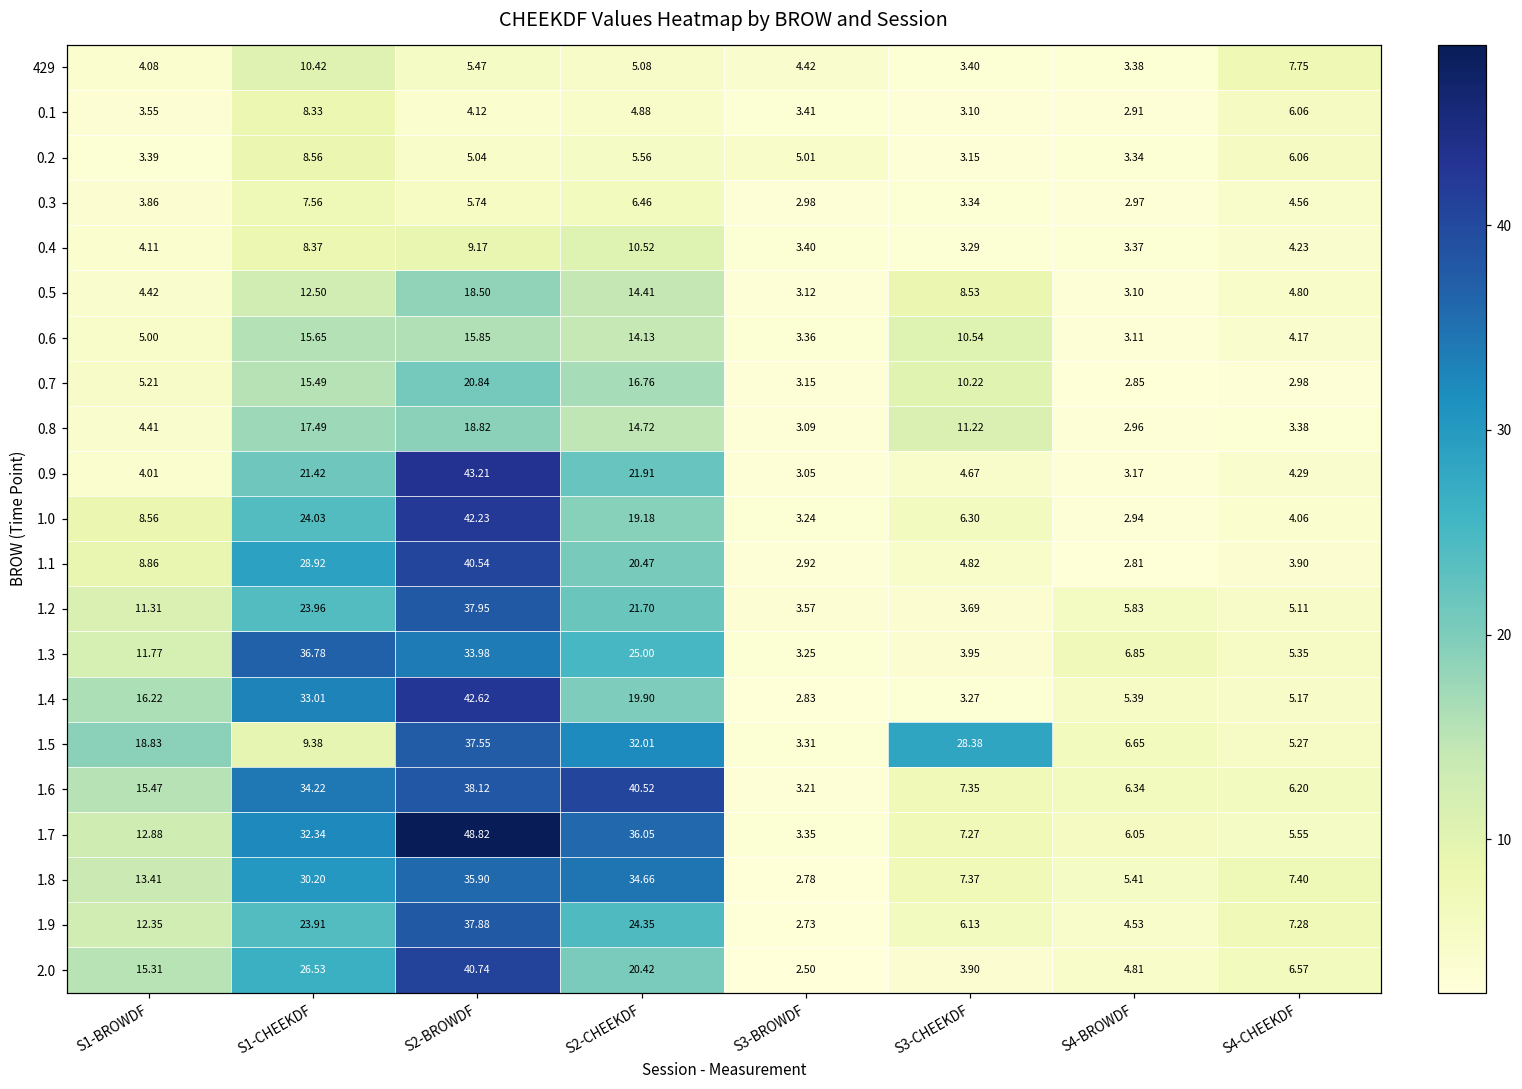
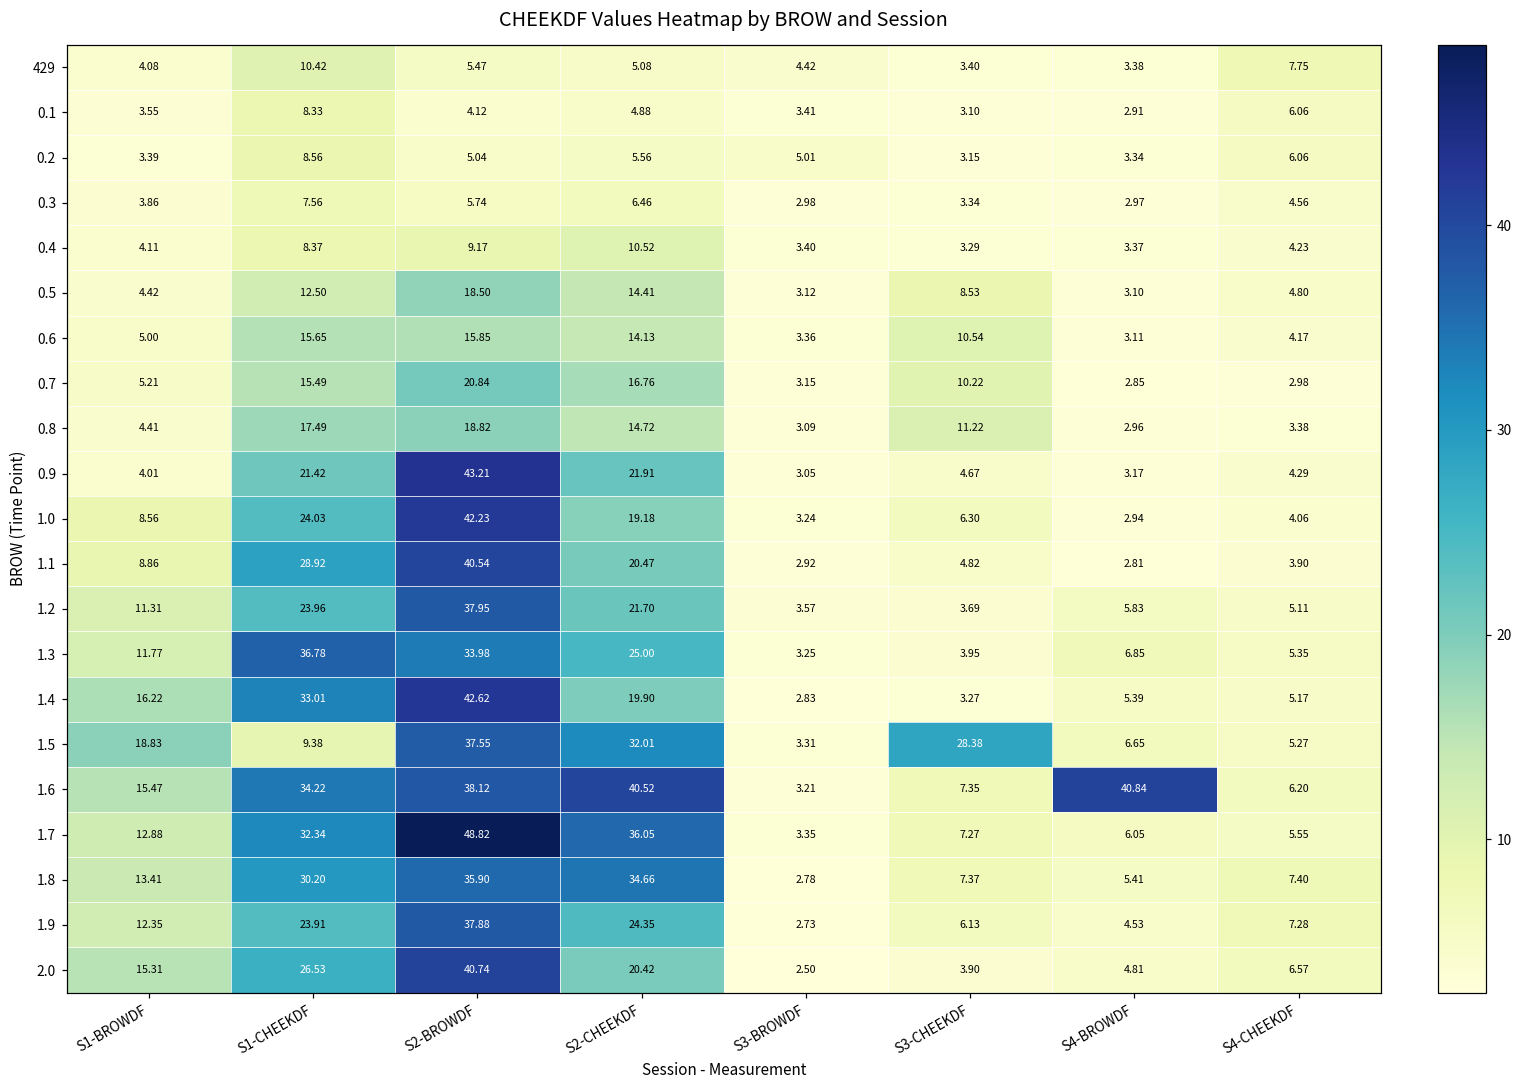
  {
    "429": {
      "S1-BROWDF": 4.08,
      "S1-CHEEKDF": 10.42,
      "S2-BROWDF": 5.47,
      "S2-CHEEKDF": 5.08,
      "S3-BROWDF": 4.42,
      "S3-CHEEKDF": 3.40,
      "S4-BROWDF": 3.38,
      "S4-CHEEKDF": 7.75
    },
    "0.1": {
      "S1-BROWDF": 3.55,
      "S1-CHEEKDF": 8.33,
      "S2-BROWDF": 4.12,
      "S2-CHEEKDF": 4.88,
      "S3-BROWDF": 3.41,
      "S3-CHEEKDF": 3.10,
      "S4-BROWDF": 2.91,
      "S4-CHEEKDF": 6.06
    },
    "0.2": {
      "S1-BROWDF": 3.39,
      "S1-CHEEKDF": 8.56,
      "S2-BROWDF": 5.04,
      "S2-CHEEKDF": 5.56,
      "S3-BROWDF": 5.01,
      "S3-CHEEKDF": 3.15,
      "S4-BROWDF": 3.34,
      "S4-CHEEKDF": 6.06
    },
    "0.3": {
      "S1-BROWDF": 3.86,
      "S1-CHEEKDF": 7.56,
      "S2-BROWDF": 5.74,
      "S2-CHEEKDF": 6.46,
      "S3-BROWDF": 2.98,
      "S3-CHEEKDF": 3.34,
      "S4-BROWDF": 2.97,
      "S4-CHEEKDF": 4.56
    },
    "0.4": {
      "S1-BROWDF": 4.11,
      "S1-CHEEKDF": 8.37,
      "S2-BROWDF": 9.17,
      "S2-CHEEKDF": 10.52,
      "S3-BROWDF": 3.40,
      "S3-CHEEKDF": 3.29,
      "S4-BROWDF": 3.37,
      "S4-CHEEKDF": 4.23
    },
    "0.5": {
      "S1-BROWDF": 4.42,
      "S1-CHEEKDF": 12.50,
      "S2-BROWDF": 18.50,
      "S2-CHEEKDF": 14.41,
      "S3-BROWDF": 3.12,
      "S3-CHEEKDF": 8.53,
      "S4-BROWDF": 3.10,
      "S4-CHEEKDF": 4.80
    },
    "0.6": {
      "S1-BROWDF": 5.00,
      "S1-CHEEKDF": 15.65,
      "S2-BROWDF": 15.85,
      "S2-CHEEKDF": 14.13,
      "S3-BROWDF": 3.36,
      "S3-CHEEKDF": 10.54,
      "S4-BROWDF": 3.11,
      "S4-CHEEKDF": 4.17
    },
    "0.7": {
      "S1-BROWDF": 5.21,
      "S1-CHEEKDF": 15.49,
      "S2-BROWDF": 20.84,
      "S2-CHEEKDF": 16.76,
      "S3-BROWDF": 3.15,
      "S3-CHEEKDF": 10.22,
      "S4-BROWDF": 2.85,
      "S4-CHEEKDF": 2.98
    },
    "0.8": {
      "S1-BROWDF": 4.41,
      "S1-CHEEKDF": 17.49,
      "S2-BROWDF": 18.82,
      "S2-CHEEKDF": 14.72,
      "S3-BROWDF": 3.09,
      "S3-CHEEKDF": 11.22,
      "S4-BROWDF": 2.96,
      "S4-CHEEKDF": 3.38
    },
    "0.9": {
      "S1-BROWDF": 4.01,
      "S1-CHEEKDF": 21.42,
      "S2-BROWDF": 43.21,
      "S2-CHEEKDF": 21.91,
      "S3-BROWDF": 3.05,
      "S3-CHEEKDF": 4.67,
      "S4-BROWDF": 3.17,
      "S4-CHEEKDF": 4.29
    },
    "1.0": {
      "S1-BROWDF": 8.56,
      "S1-CHEEKDF": 24.03,
      "S2-BROWDF": 42.23,
      "S2-CHEEKDF": 19.18,
      "S3-BROWDF": 3.24,
      "S3-CHEEKDF": 6.30,
      "S4-BROWDF": 2.94,
      "S4-CHEEKDF": 4.06
    },
    "1.1": {
      "S1-BROWDF": 8.86,
      "S1-CHEEKDF": 28.92,
      "S2-BROWDF": 40.54,
      "S2-CHEEKDF": 20.47,
      "S3-BROWDF": 2.92,
      "S3-CHEEKDF": 4.82,
      "S4-BROWDF": 2.81,
      "S4-CHEEKDF": 3.90
    },
    "1.2": {
      "S1-BROWDF": 11.31,
      "S1-CHEEKDF": 23.96,
      "S2-BROWDF": 37.95,
      "S2-CHEEKDF": 21.70,
      "S3-BROWDF": 3.57,
      "S3-CHEEKDF": 3.69,
      "S4-BROWDF": 5.83,
      "S4-CHEEKDF": 5.11
    },
    "1.3": {
      "S1-BROWDF": 11.77,
      "S1-CHEEKDF": 36.78,
      "S2-BROWDF": 33.98,
      "S2-CHEEKDF": 25.00,
      "S3-BROWDF": 3.25,
      "S3-CHEEKDF": 3.95,
      "S4-BROWDF": 6.85,
      "S4-CHEEKDF": 5.35
    },
    "1.4": {
      "S1-BROWDF": 16.22,
      "S1-CHEEKDF": 33.01,
      "S2-BROWDF": 42.62,
      "S2-CHEEKDF": 19.90,
      "S3-BROWDF": 2.83,
      "S3-CHEEKDF": 3.27,
      "S4-BROWDF": 5.39,
      "S4-CHEEKDF": 5.17
    },
    "1.5": {
      "S1-BROWDF": 18.83,
      "S1-CHEEKDF": 9.38,
      "S2-BROWDF": 37.55,
      "S2-CHEEKDF": 32.01,
      "S3-BROWDF": 3.31,
      "S3-CHEEKDF": 28.38,
      "S4-BROWDF": 6.65,
      "S4-CHEEKDF": 5.27
    },
    "1.6": {
      "S1-BROWDF": 15.47,
      "S1-CHEEKDF": 34.22,
      "S2-BROWDF": 38.12,
      "S2-CHEEKDF": 40.52,
      "S3-BROWDF": 3.21,
      "S3-CHEEKDF": 7.35,
-     "S4-BROWDF": 6.34,
+     "S4-BROWDF": 40.84,
      "S4-CHEEKDF": 6.20
    },
    "1.7": {
      "S1-BROWDF": 12.88,
      "S1-CHEEKDF": 32.34,
      "S2-BROWDF": 48.82,
      "S2-CHEEKDF": 36.05,
      "S3-BROWDF": 3.35,
      "S3-CHEEKDF": 7.27,
      "S4-BROWDF": 6.05,
      "S4-CHEEKDF": 5.55
    },
    "1.8": {
      "S1-BROWDF": 13.41,
      "S1-CHEEKDF": 30.20,
      "S2-BROWDF": 35.90,
      "S2-CHEEKDF": 34.66,
      "S3-BROWDF": 2.78,
      "S3-CHEEKDF": 7.37,
      "S4-BROWDF": 5.41,
      "S4-CHEEKDF": 7.40
    },
    "1.9": {
      "S1-BROWDF": 12.35,
      "S1-CHEEKDF": 23.91,
      "S2-BROWDF": 37.88,
      "S2-CHEEKDF": 24.35,
      "S3-BROWDF": 2.73,
      "S3-CHEEKDF": 6.13,
      "S4-BROWDF": 4.53,
      "S4-CHEEKDF": 7.28
    },
    "2.0": {
      "S1-BROWDF": 15.31,
      "S1-CHEEKDF": 26.53,
      "S2-BROWDF": 40.74,
      "S2-CHEEKDF": 20.42,
      "S3-BROWDF": 2.50,
      "S3-CHEEKDF": 3.90,
      "S4-BROWDF": 4.81,
      "S4-CHEEKDF": 6.57
    }
  }
